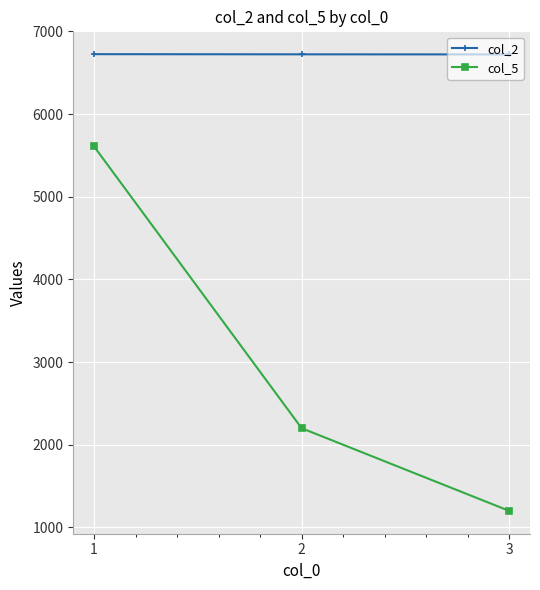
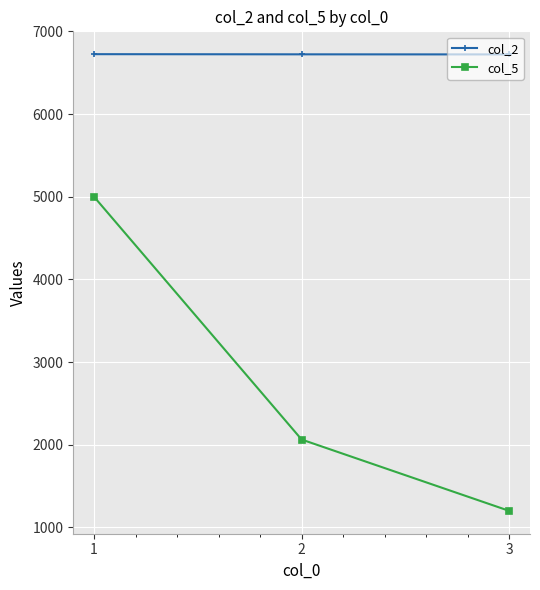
  {
    "col_2": {
      "1": 6700,
      "2": 6700
    },
    "col_5": {
-     "1": 5600,
-     "2": 2200,
+     "1": 5000,
+     "2": 2100,
      "3": 1200
    }
  }
